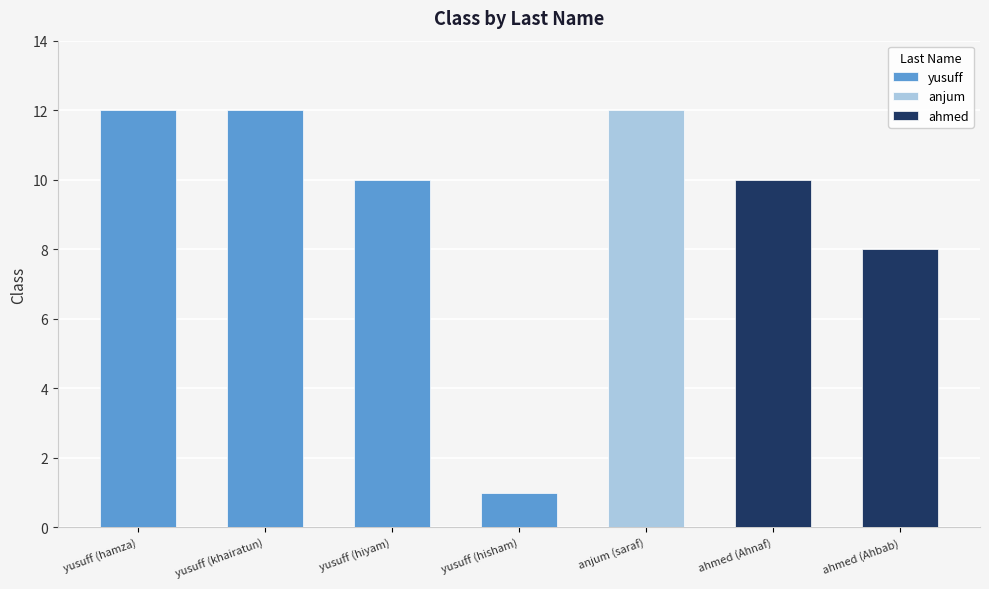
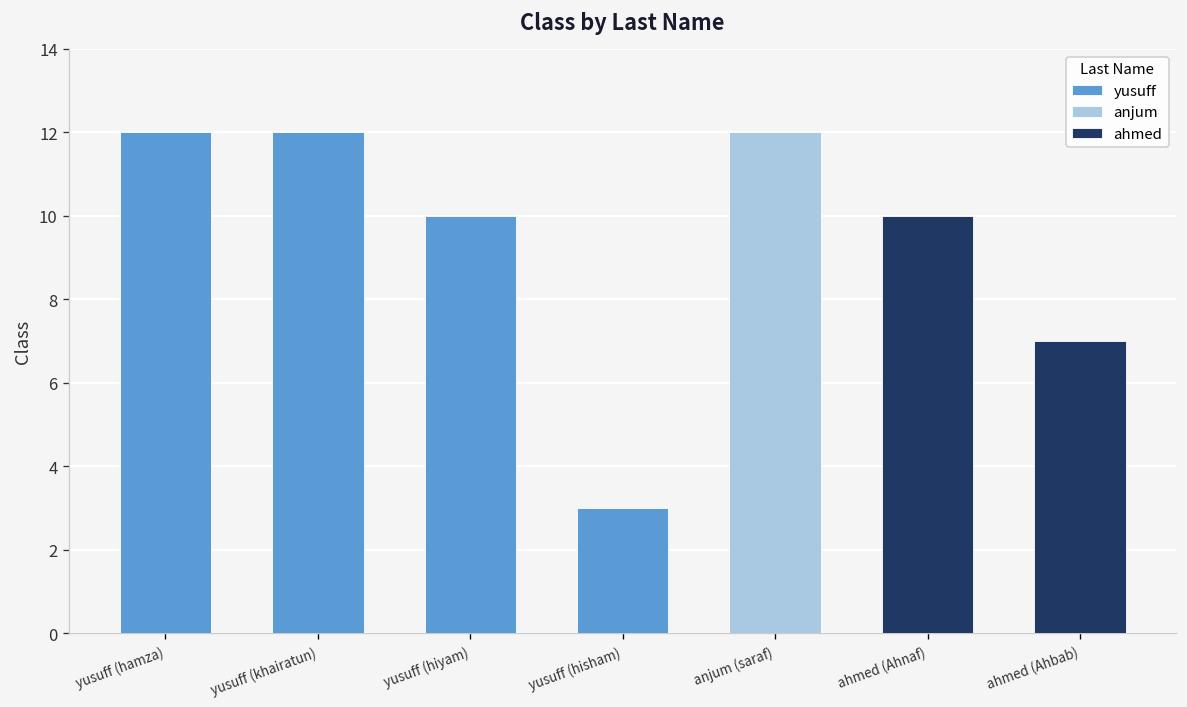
  {
    "yusuff": {
      "yusuff (hamza)": 12,
      "yusuff (khairatun)": 12,
      "yusuff (hiyam)": 10,
-     "yusuff (hisham)": 1
+     "yusuff (hisham)": 3
    },
    "anjum": {
      "anjum (saraf)": 12
    },
    "ahmed": {
      "ahmed (Ahnaf)": 10,
-     "ahmed (Ahbab)": 8
+     "ahmed (Ahbab)": 7
    }
  }
